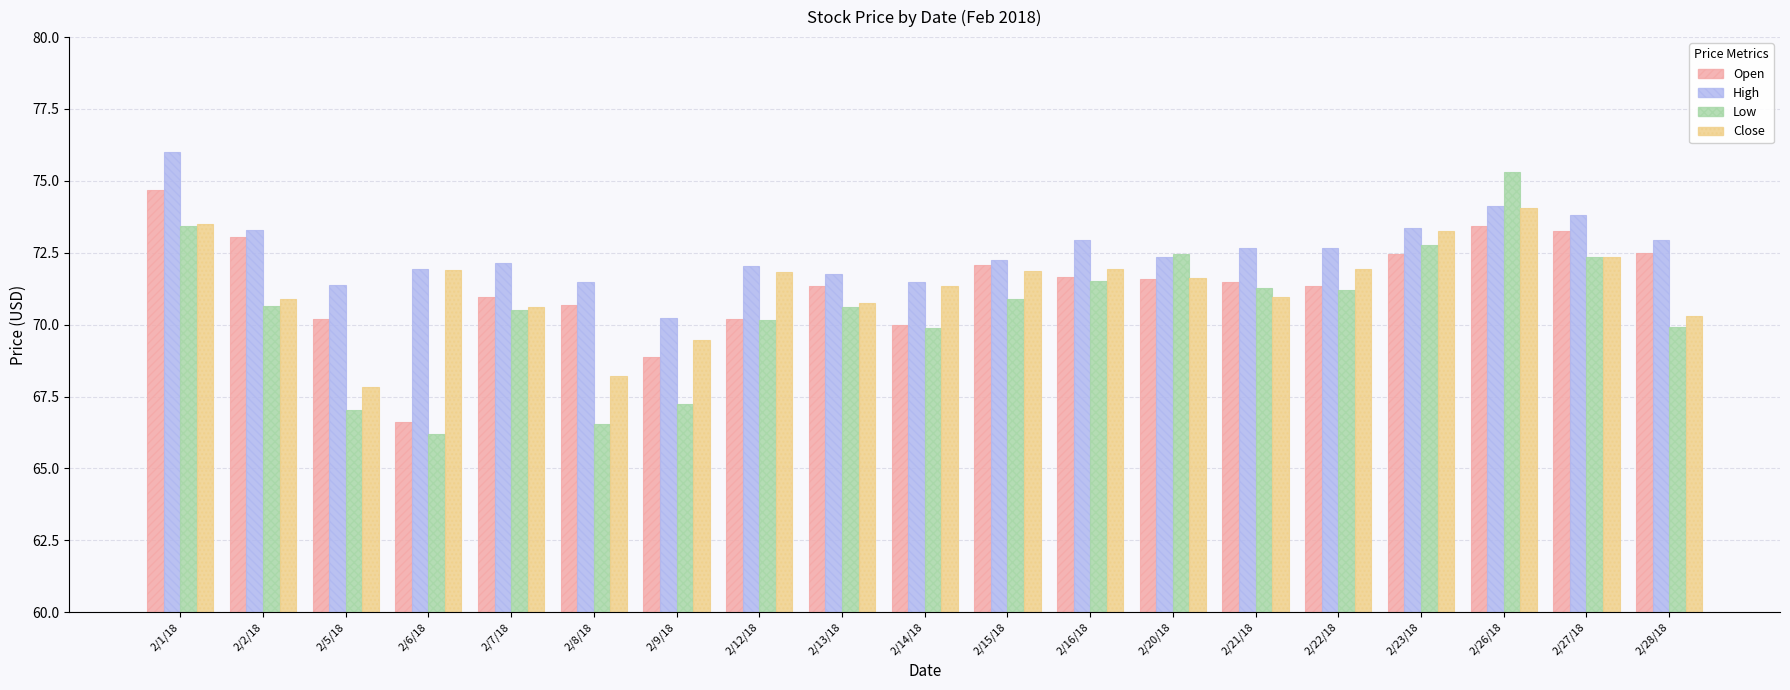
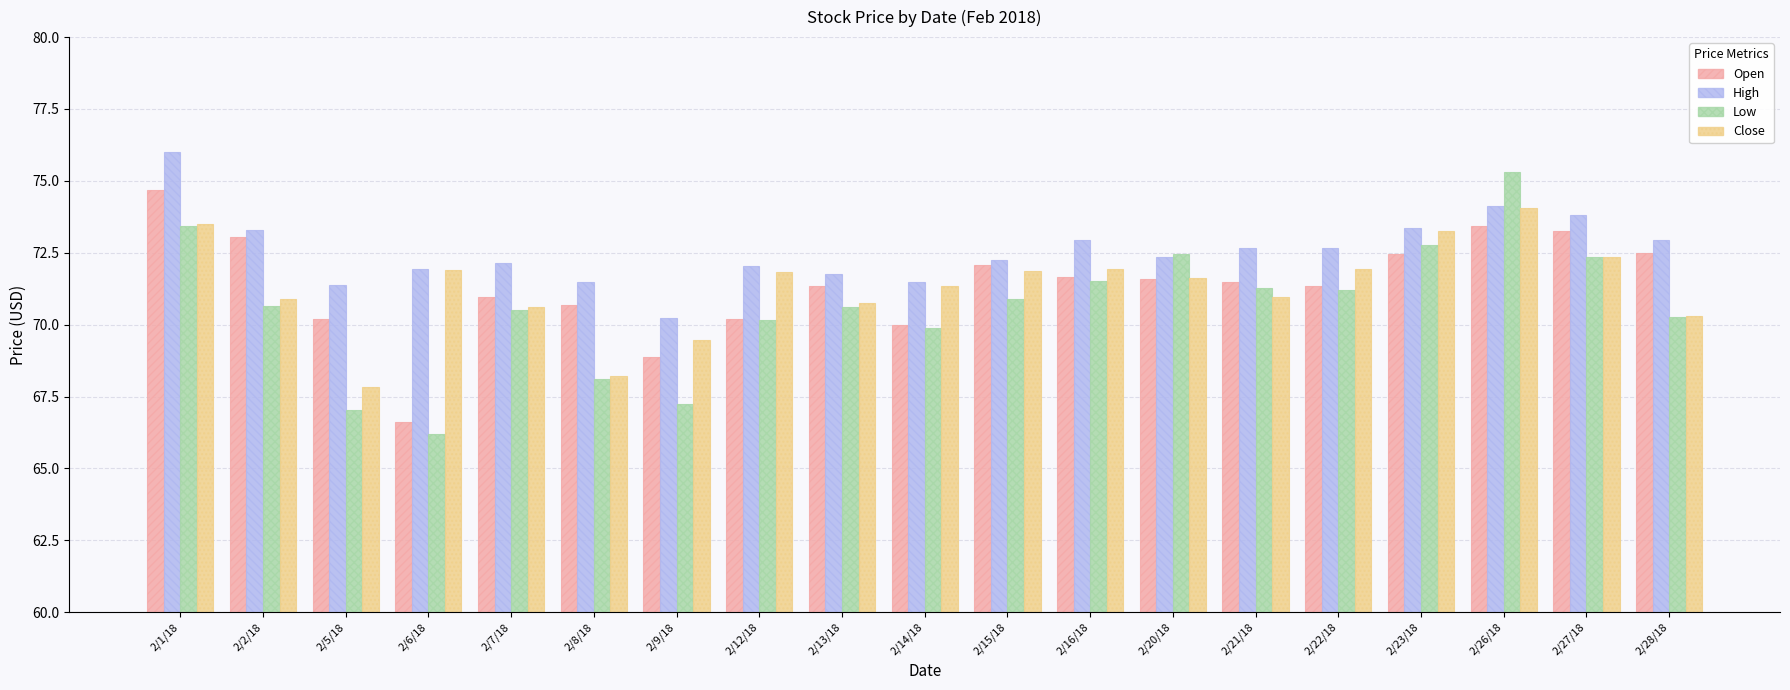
  {
    "High": {
      "2/1/18": 76.0,
      "2/2/18": 73.3,
      "2/5/18": 71.4,
      "2/6/18": 71.9,
      "2/7/18": 72.1,
      "2/8/18": 71.5,
      "2/9/18": 70.2,
      "2/12/18": 72.1,
      "2/13/18": 71.8,
      "2/14/18": 71.5,
      "2/15/18": 72.3,
      "2/16/18": 72.9,
      "2/20/18": 72.3,
      "2/21/18": 72.7,
      "2/22/18": 72.7,
      "2/23/18": 73.4,
      "2/26/18": 74.1,
      "2/27/18": 73.8,
      "2/28/18": 73.0
    },
    "Low": {
      "2/1/18": 73.4,
      "2/2/18": 70.6,
      "2/5/18": 67.0,
      "2/6/18": 66.2,
      "2/7/18": 70.5,
-     "2/8/18": 66.6,
+     "2/8/18": 68.1,
      "2/9/18": 67.2,
      "2/12/18": 70.2,
      "2/13/18": 70.6,
      "2/14/18": 69.9,
      "2/15/18": 70.9,
      "2/16/18": 71.5,
      "2/20/18": 72.5,
      "2/21/18": 71.3,
      "2/22/18": 71.2,
      "2/23/18": 72.8,
      "2/26/18": 75.3,
      "2/27/18": 72.4,
-     "2/28/18": 69.9
+     "2/28/18": 70.3
    }
  }
